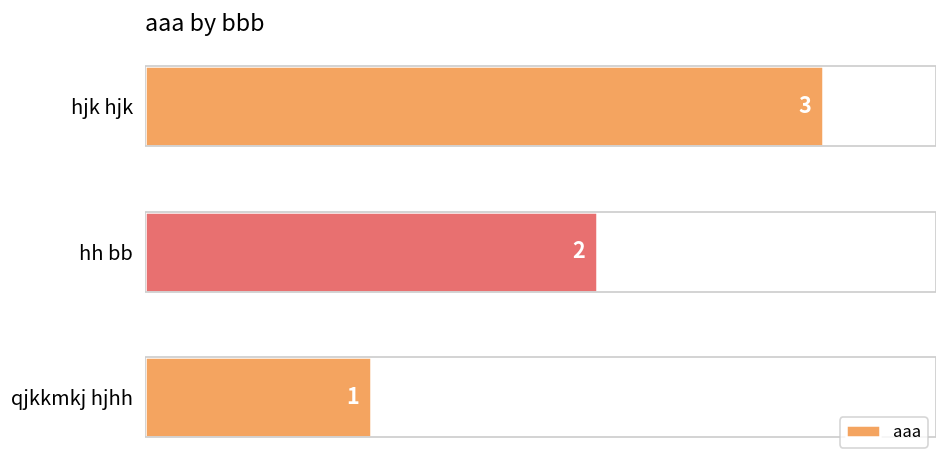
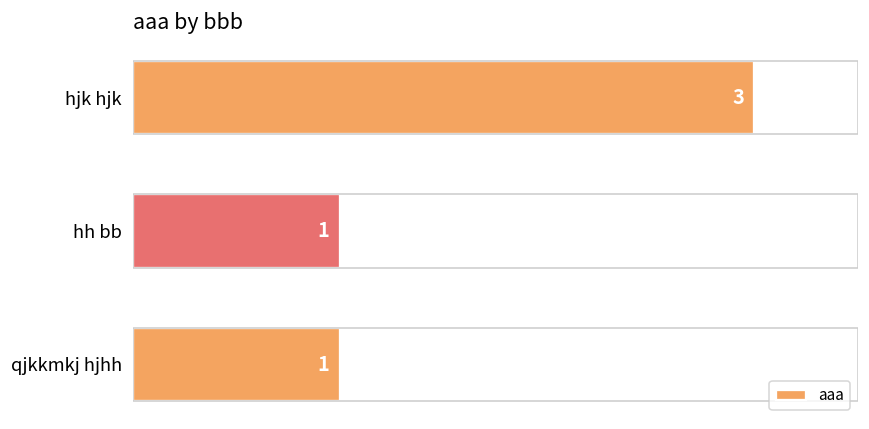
  {
    "hjk hjk": 3,
-   "hh bb": 2,
+   "hh bb": 1,
    "qjkkmkj hjhh": 1
  }
